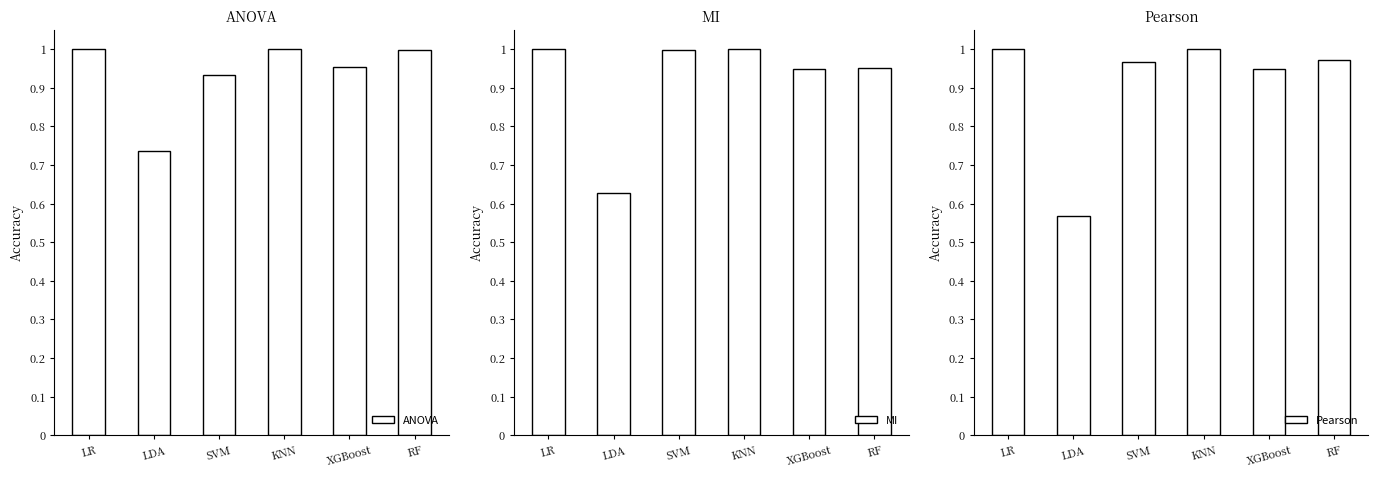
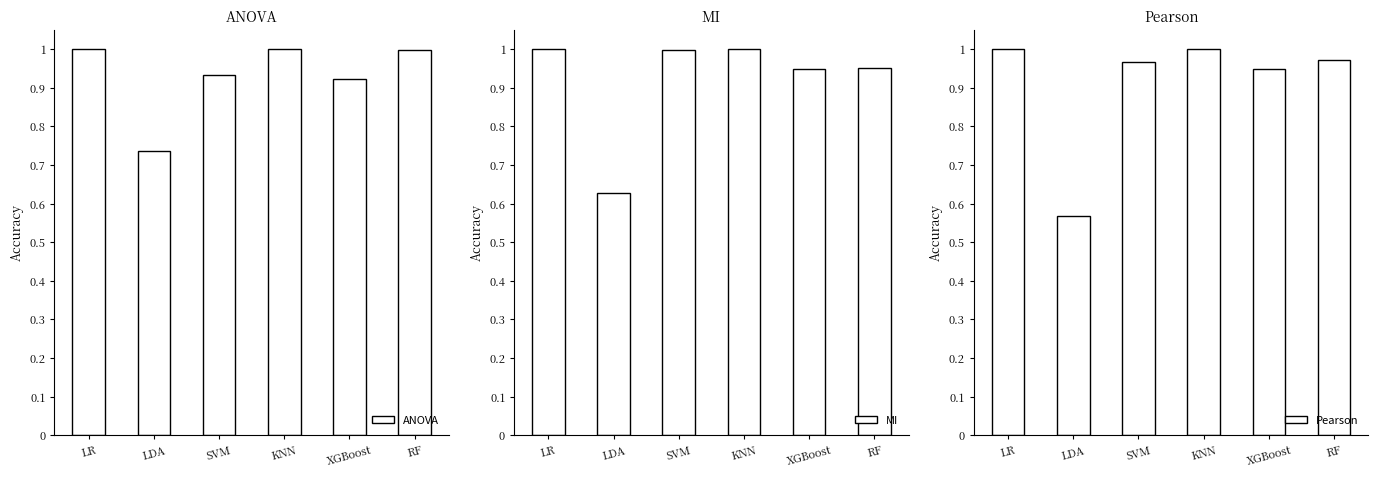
  {
    "ANOVA": {
      "LR": 1.00,
      "LDA": 0.74,
      "SVM": 0.93,
      "KNN": 1.00,
-     "XGBoost": 0.95,
+     "XGBoost": 0.92,
      "RF": 1.00
    },
    "MI": {
      "LR": 1.00,
      "LDA": 0.63,
      "SVM": 1.00,
      "KNN": 1.00,
      "XGBoost": 0.95,
      "RF": 0.95
    },
    "Pearson": {
      "LR": 1.00,
      "LDA": 0.57,
      "SVM": 0.97,
      "KNN": 1.00,
      "XGBoost": 0.95,
      "RF": 0.97
    }
  }
